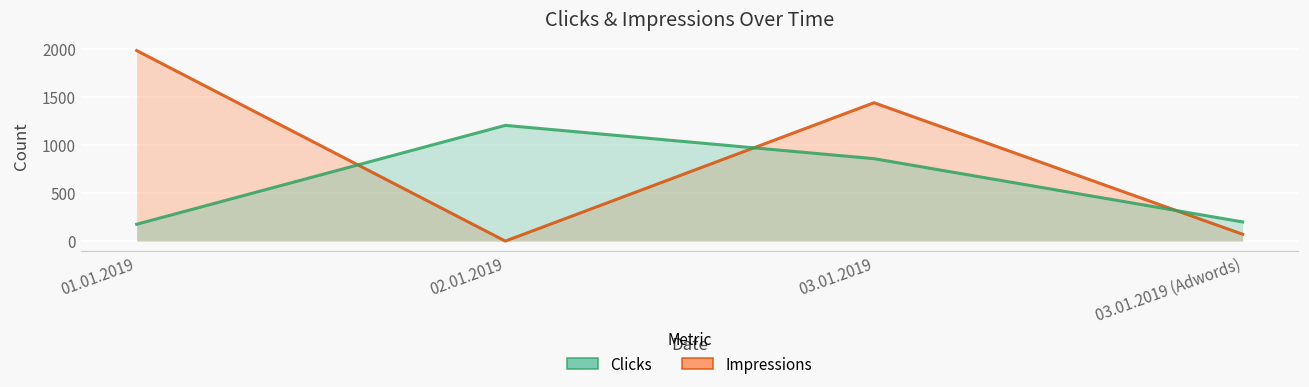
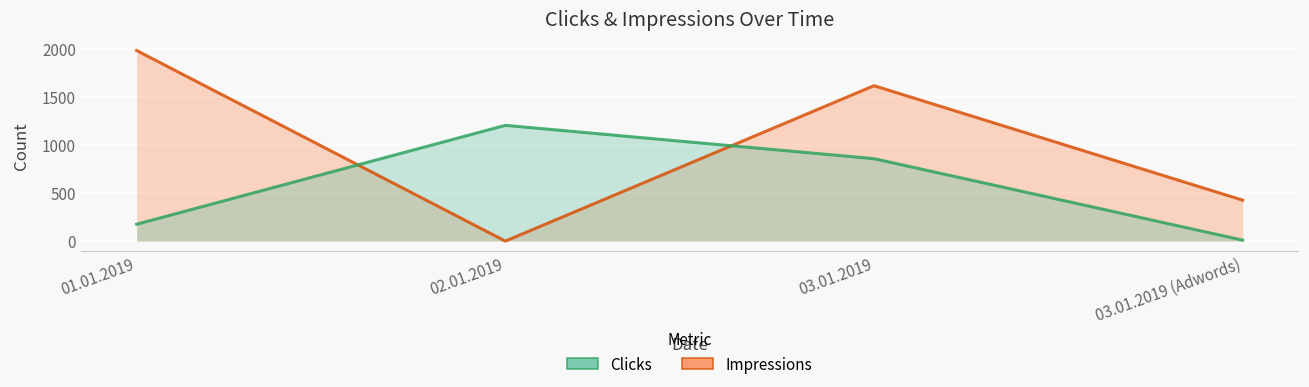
  {
    "Impressions": {
      "01.01.2019": 2000,
      "02.01.2019": 0,
-     "03.01.2019": 1400,
-     "03.01.2019 (Adwords)": 100
+     "03.01.2019": 1600,
+     "03.01.2019 (Adwords)": 400
    },
    "Clicks": {
      "01.01.2019": 200,
      "02.01.2019": 1200,
      "03.01.2019": 900,
-     "03.01.2019 (Adwords)": 200
+     "03.01.2019 (Adwords)": 0
    }
  }
